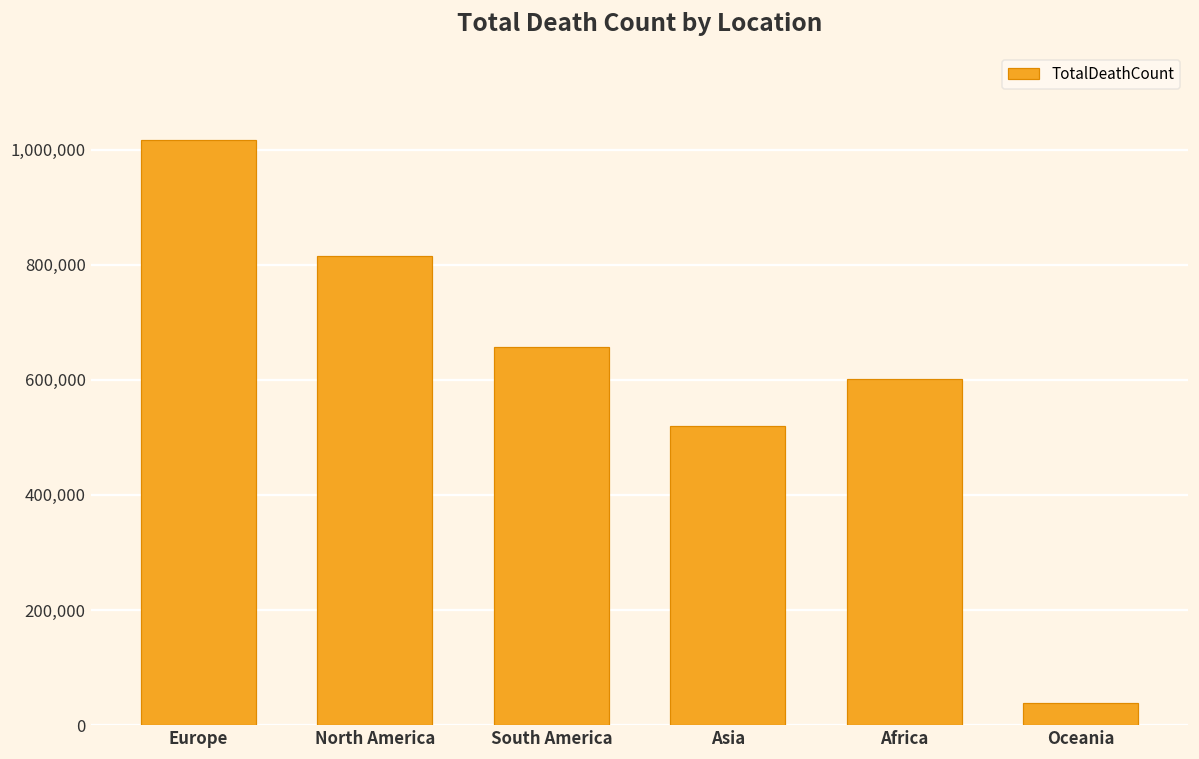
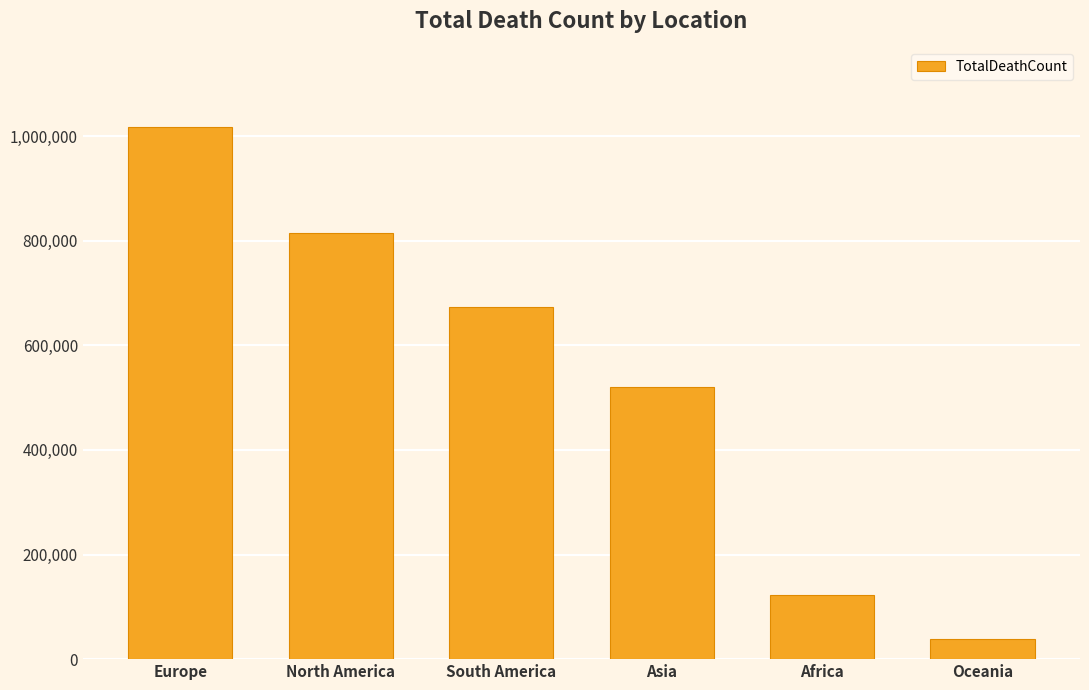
  {
    "Europe": "1,020,000",
    "North America": "810,000",
-   "South America": "660,000",
+   "South America": "670,000",
    "Asia": "520,000",
-   "Africa": "600,000",
+   "Africa": "120,000",
    "Oceania": "40,000"
  }
